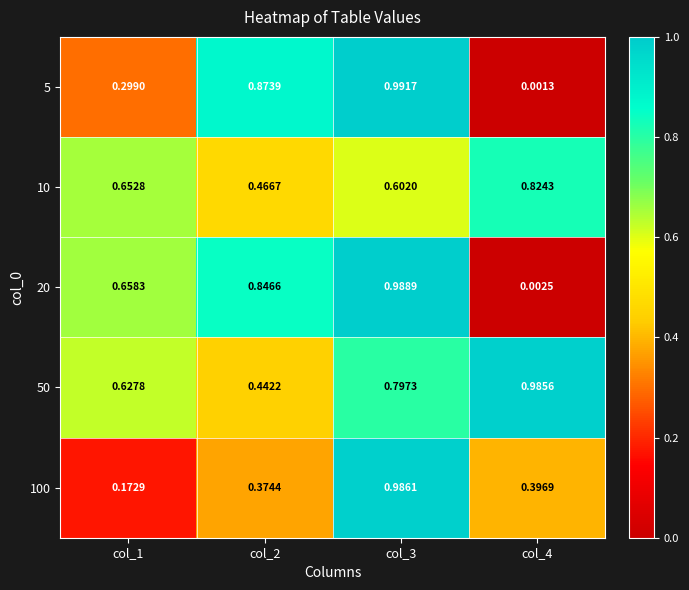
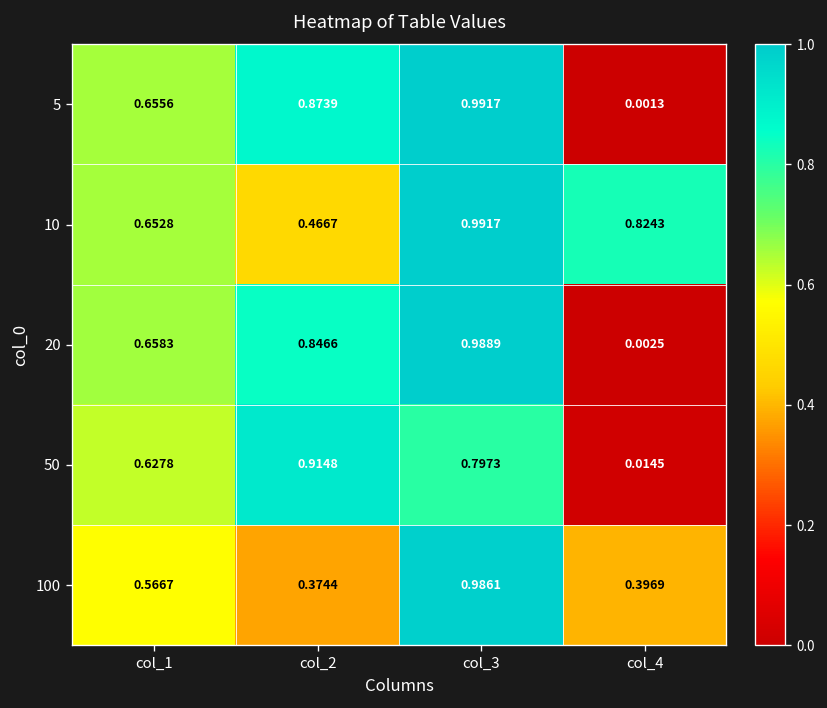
  {
    "5": {
-     "col_1": 0.2990,
+     "col_1": 0.6556,
      "col_2": 0.8739,
      "col_3": 0.9917,
      "col_4": 0.0013
    },
    "10": {
      "col_1": 0.6528,
      "col_2": 0.4667,
-     "col_3": 0.6020,
+     "col_3": 0.9917,
      "col_4": 0.8243
    },
    "20": {
      "col_1": 0.6583,
      "col_2": 0.8466,
      "col_3": 0.9889,
      "col_4": 0.0025
    },
    "50": {
      "col_1": 0.6278,
-     "col_2": 0.4422,
+     "col_2": 0.9148,
      "col_3": 0.7973,
-     "col_4": 0.9856
+     "col_4": 0.0145
    },
    "100": {
-     "col_1": 0.1729,
+     "col_1": 0.5667,
      "col_2": 0.3744,
      "col_3": 0.9861,
      "col_4": 0.3969
    }
  }
